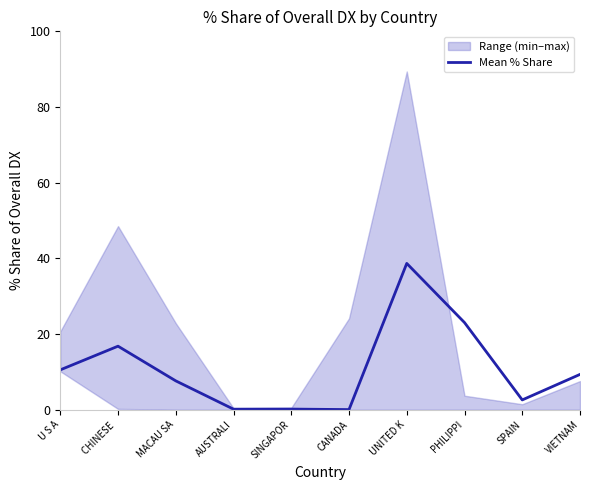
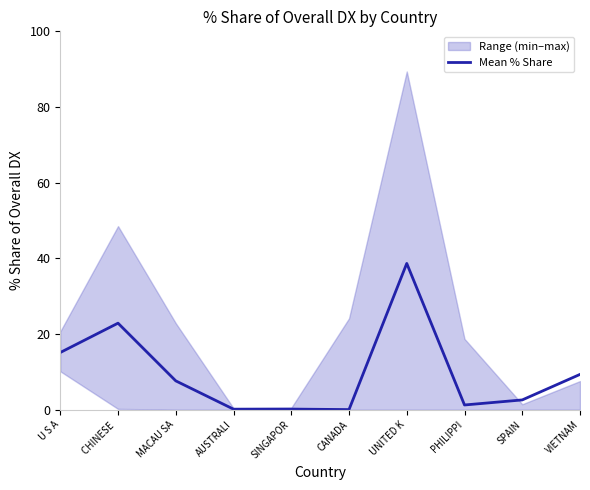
  {
    "Mean % Share": {
-     "U S A": 11,
-     "CHINESE": 17,
+     "U S A": 15,
+     "CHINESE": 23,
      "MACAU SA": 8,
      "CANADA": 0,
      "UNITED K": 39,
-     "PHILIPPI": 23,
+     "PHILIPPI": 1,
      "SPAIN": 3,
      "VIETNAM": 9
    },
    "Range (min–max)": {
-     "PHILIPPI": 4
+     "PHILIPPI": 19
    }
  }
